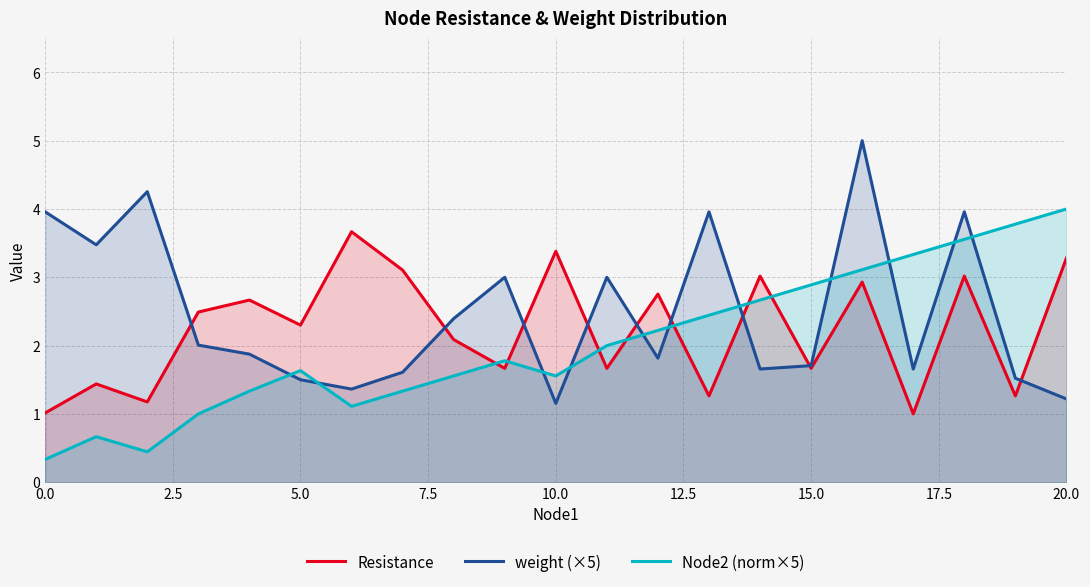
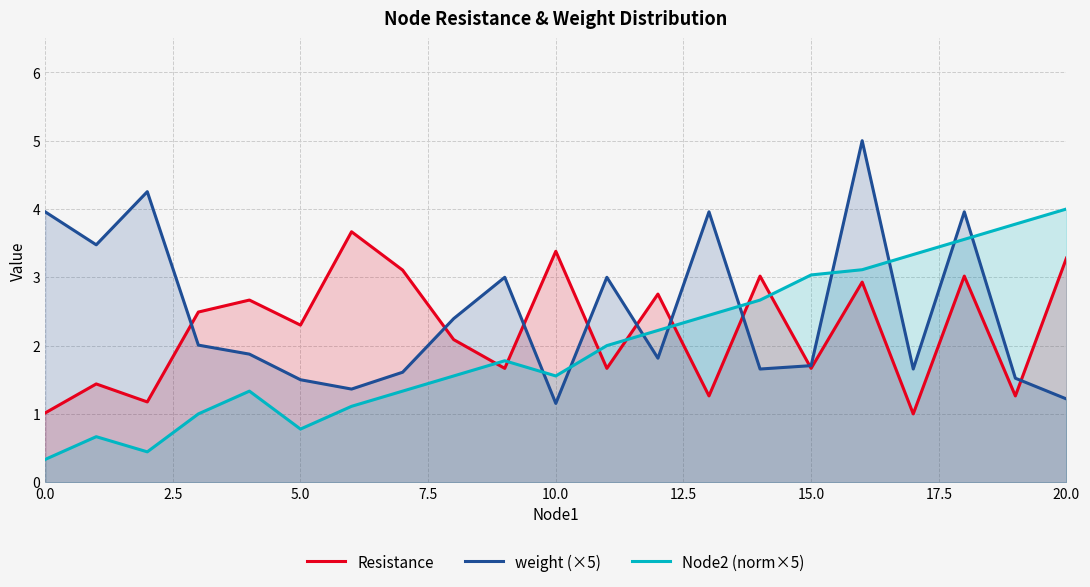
  {
    "Resistance": {
      "0.0": 1.0,
      "5.0": 2.3,
      "10.0": 3.4,
      "15.0": 1.7,
      "20.0": 3.3
    },
    "weight (×5)": {
      "0.0": 4.0,
      "5.0": 1.5,
      "10.0": 1.2,
      "15.0": 1.7,
      "20.0": 1.2
    },
    "Node2 (norm×5)": {
      "0.0": 0.3,
-     "5.0": 1.6,
+     "5.0": 0.8,
      "10.0": 1.6,
-     "15.0": 2.9,
+     "15.0": 3.0,
      "20.0": 4.0
    }
  }
